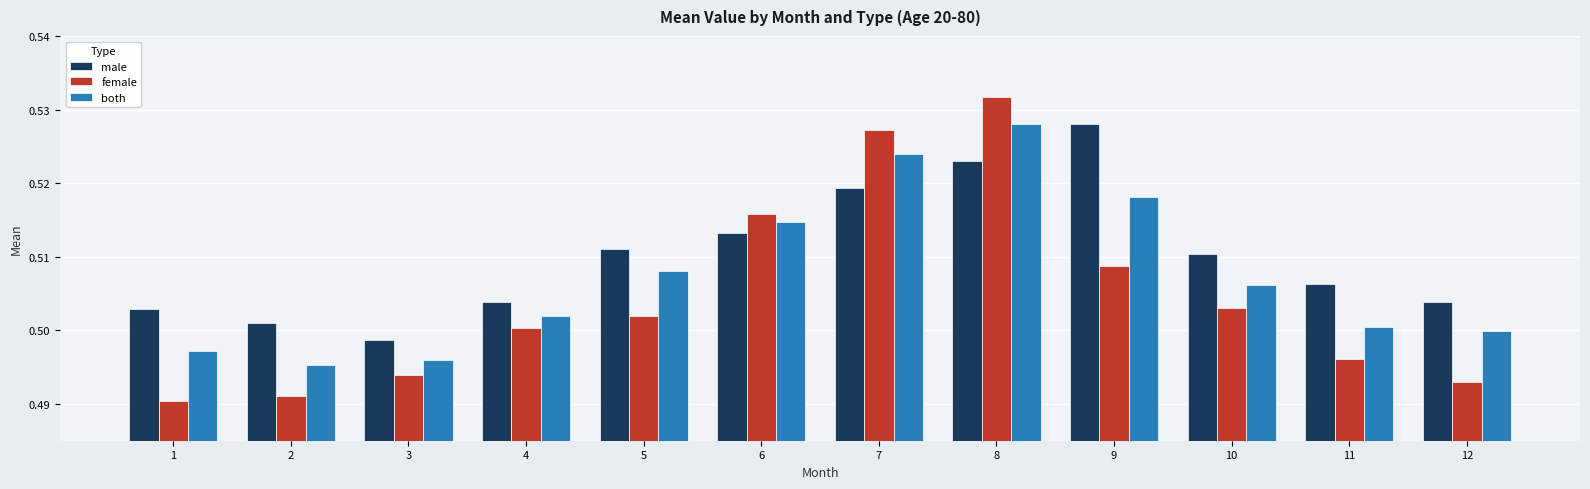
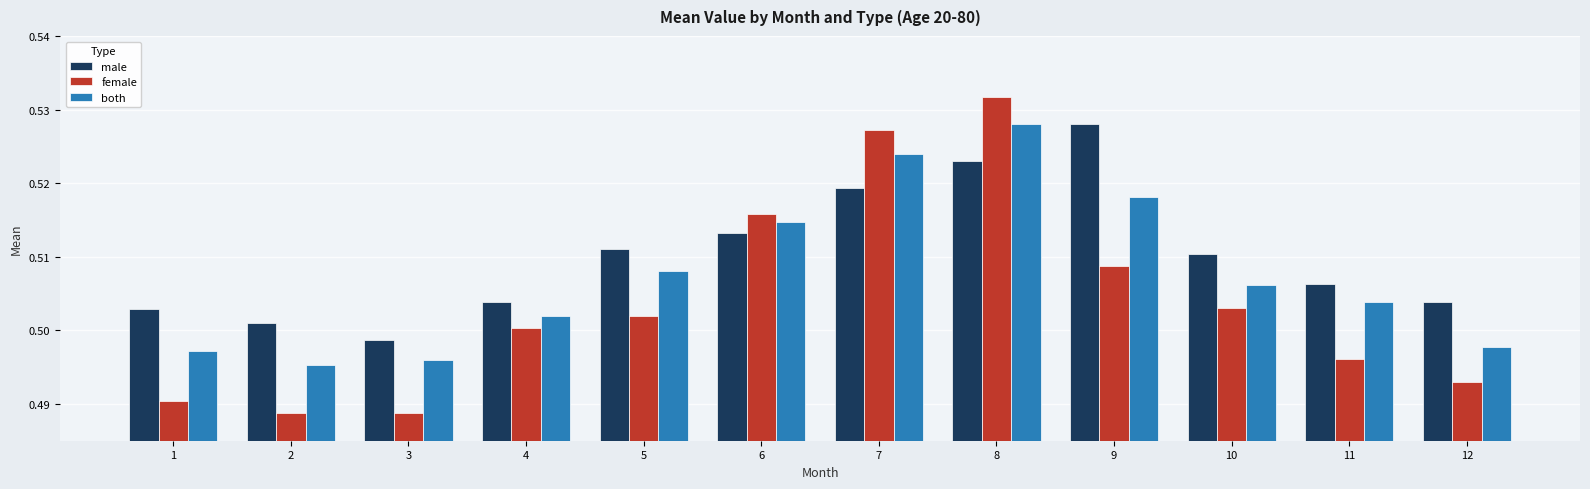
  {
    "male": {
      "1": 0.503,
      "2": 0.501,
      "3": 0.499,
      "4": 0.504,
      "5": 0.511,
      "6": 0.513,
      "7": 0.519,
      "8": 0.523,
      "9": 0.528,
      "10": 0.510,
      "11": 0.506,
      "12": 0.504
    },
    "female": {
      "1": 0.490,
-     "2": 0.491,
-     "3": 0.494,
+     "2": 0.489,
+     "3": 0.489,
      "4": 0.500,
      "5": 0.502,
      "6": 0.516,
      "7": 0.527,
      "8": 0.532,
      "9": 0.509,
      "10": 0.503,
      "11": 0.496,
      "12": 0.493
    },
    "both": {
      "1": 0.497,
      "2": 0.495,
      "3": 0.496,
      "4": 0.502,
      "5": 0.508,
      "6": 0.515,
      "7": 0.524,
      "8": 0.528,
      "9": 0.518,
      "10": 0.506,
-     "11": 0.500,
-     "12": 0.500
+     "11": 0.504,
+     "12": 0.498
    }
  }
